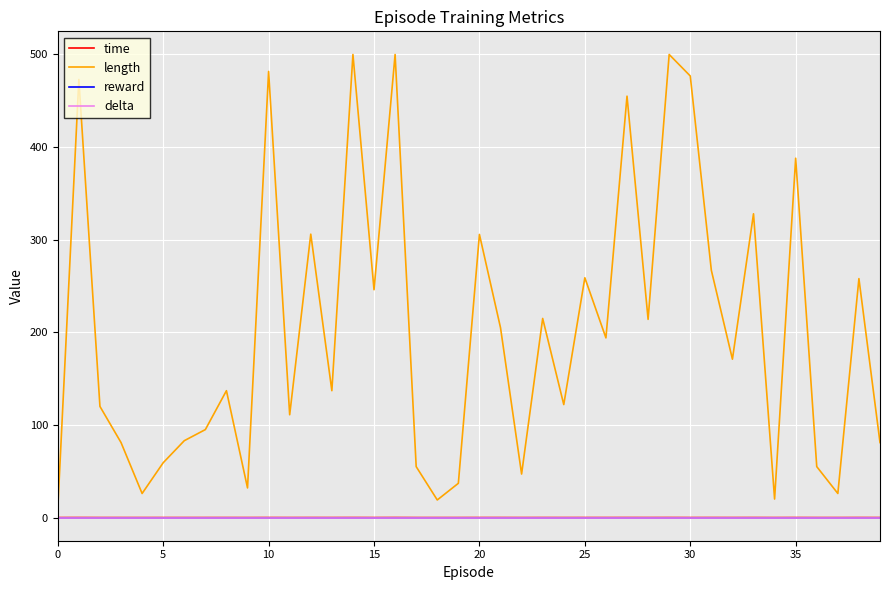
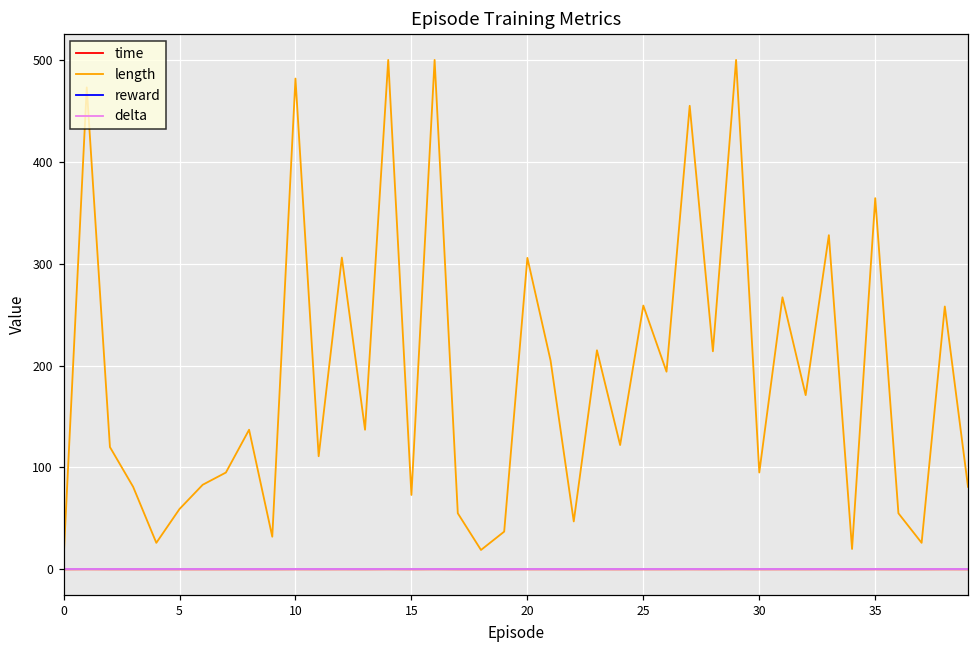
  {
    "delta": {
      "0": 0,
      "5": 0,
      "10": 0,
      "15": 0,
      "20": 0,
      "25": 0,
      "30": 0,
      "35": 0
    },
    "length": {
      "0": 10,
      "5": 60,
      "10": 480,
-     "15": 250,
+     "15": 70,
      "20": 310,
      "25": 260,
-     "30": 480,
-     "35": 390
+     "30": 100,
+     "35": 360
    }
  }
